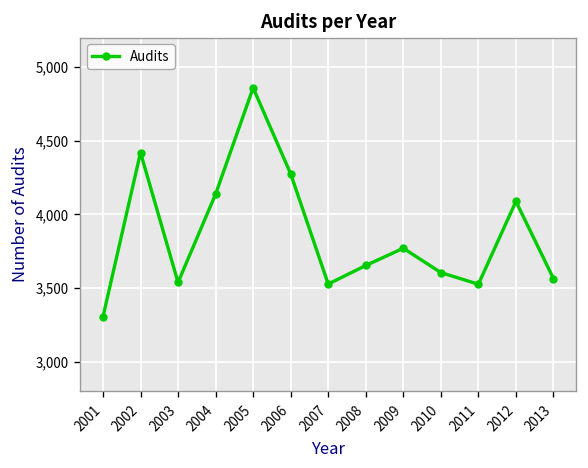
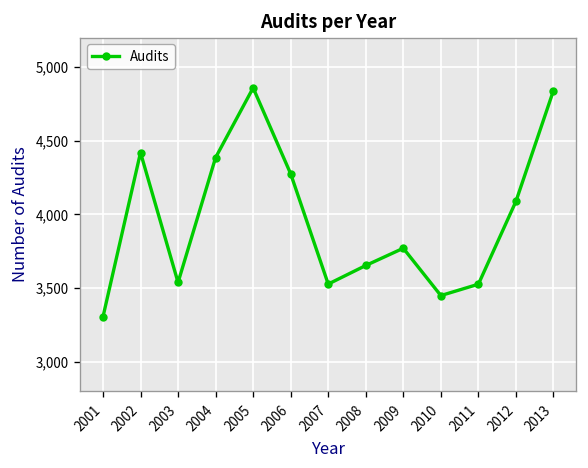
  {
    "2001": "3,310",
    "2002": "4,420",
    "2003": "3,540",
-   "2004": "4,140",
+   "2004": "4,390",
    "2005": "4,860",
    "2006": "4,280",
    "2007": "3,530",
    "2008": "3,650",
    "2009": "3,770",
-   "2010": "3,610",
+   "2010": "3,450",
    "2011": "3,530",
    "2012": "4,090",
-   "2013": "3,570"
+   "2013": "4,840"
  }
